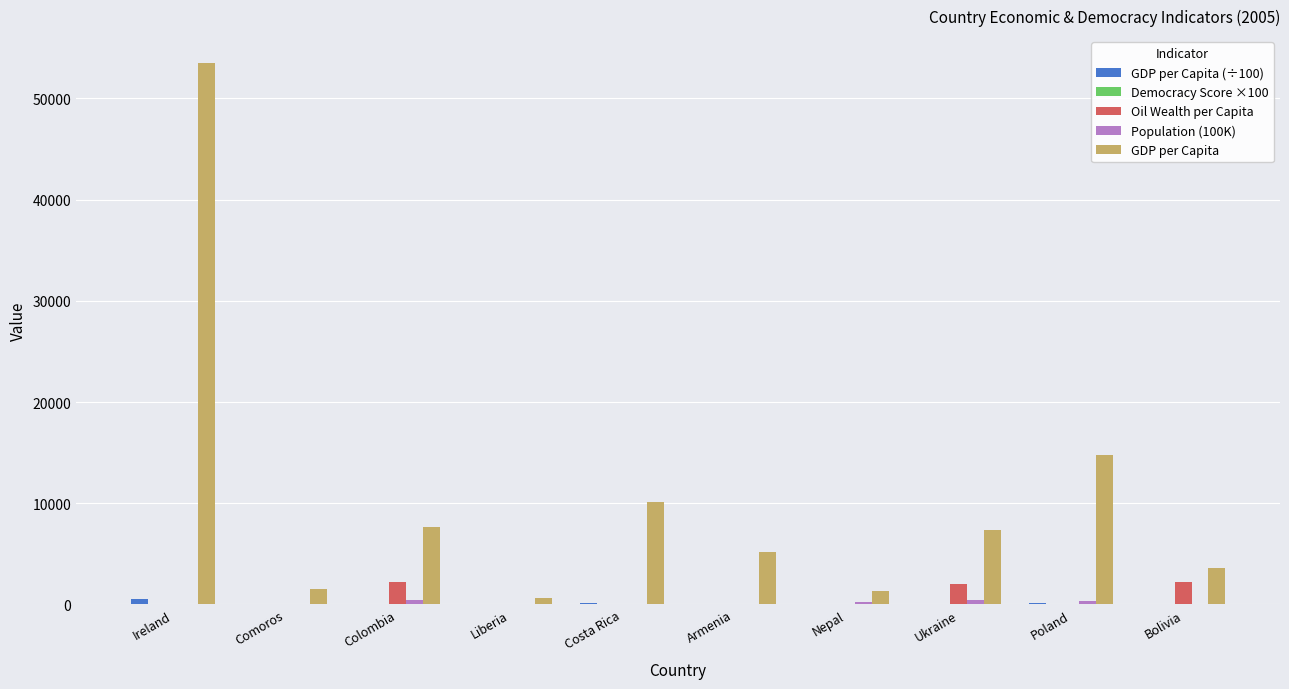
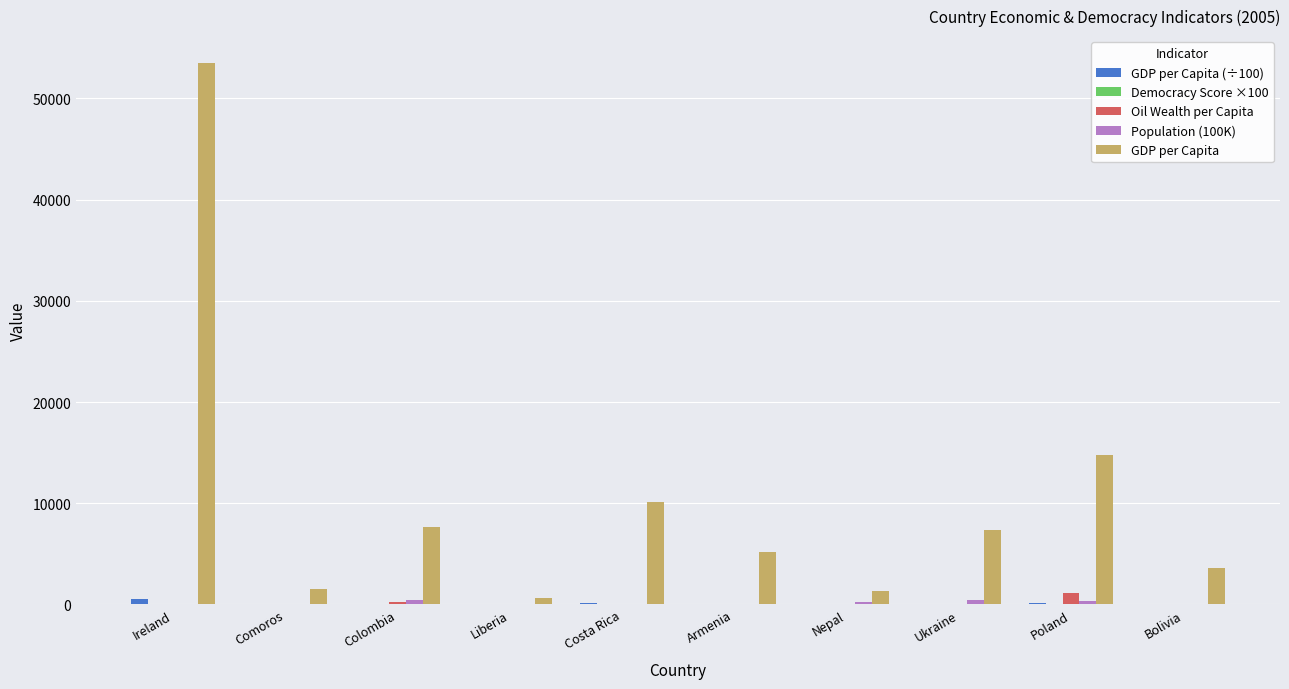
  {
    "GDP per Capita (÷100)": {
      "Ireland": 500
    },
    "Oil Wealth per Capita": {
      "Ireland": 0,
      "Comoros": 0,
-     "Colombia": 2200,
+     "Colombia": 300,
      "Liberia": 0,
      "Costa Rica": 0,
      "Armenia": 0,
      "Nepal": 0,
-     "Ukraine": 2100,
-     "Poland": 0,
-     "Bolivia": 2200
+     "Ukraine": 0,
+     "Poland": 1100,
+     "Bolivia": 100
    },
    "Population (100K)": {
      "Colombia": 400,
      "Nepal": 300,
      "Ukraine": 500,
      "Poland": 400
    },
    "GDP per Capita": {
      "Ireland": 53500,
      "Comoros": 1500,
      "Colombia": 7700,
      "Liberia": 600,
      "Costa Rica": 10100,
      "Armenia": 5200,
      "Nepal": 1400,
      "Ukraine": 7400,
      "Poland": 14700,
      "Bolivia": 3600
    }
  }
